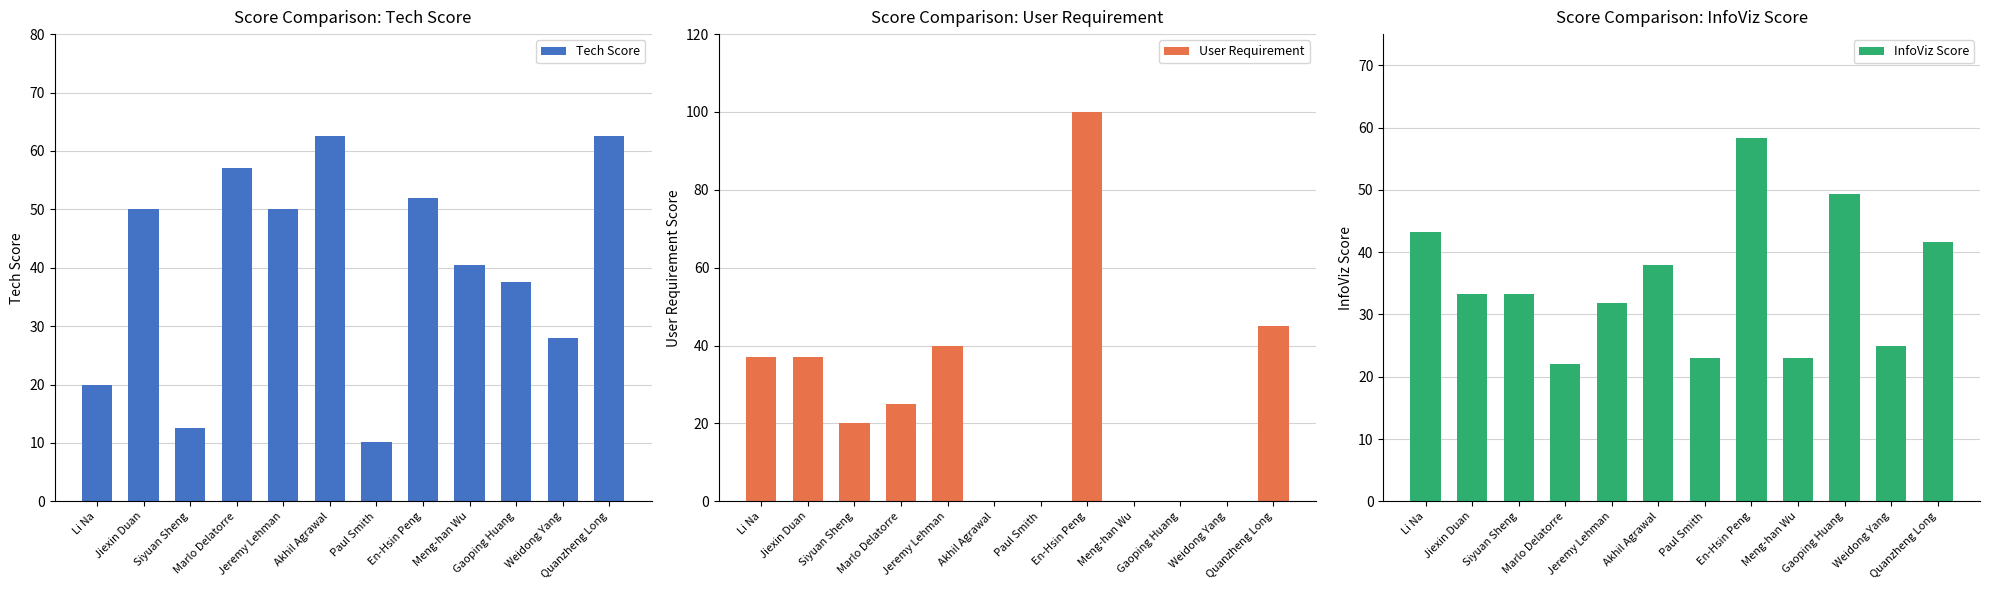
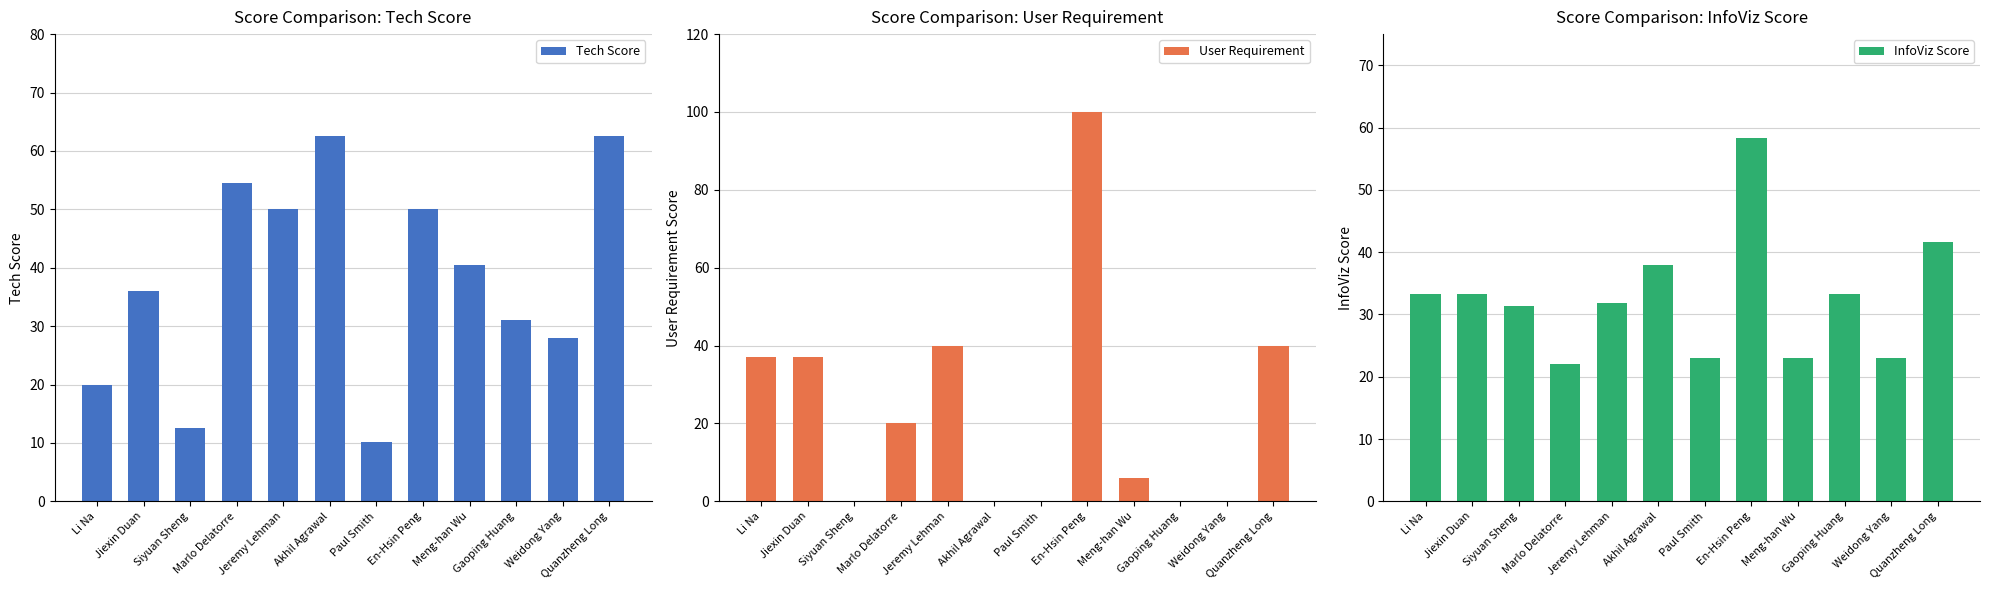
  {
    "Score Comparison: Tech Score": {
      "Li Na": 20,
-     "Jiexin Duan": 50,
+     "Jiexin Duan": 36,
      "Siyuan Sheng": 13,
-     "Marlo Delatorre": 57,
+     "Marlo Delatorre": 55,
      "Jeremy Lehman": 50,
      "Akhil Agrawal": 63,
      "Paul Smith": 10,
-     "En-Hsin Peng": 52,
+     "En-Hsin Peng": 50,
      "Meng-han Wu": 41,
-     "Gaoping Huang": 38,
+     "Gaoping Huang": 31,
      "Weidong Yang": 28,
      "Quanzheng Long": 63
    },
    "Score Comparison: User Requirement": {
      "Li Na": 37,
      "Jiexin Duan": 37,
-     "Siyuan Sheng": 20,
-     "Marlo Delatorre": 25,
+     "Siyuan Sheng": 0,
+     "Marlo Delatorre": 20,
      "Jeremy Lehman": 40,
      "Akhil Agrawal": 0,
      "Paul Smith": 0,
      "En-Hsin Peng": 100,
-     "Meng-han Wu": 0,
+     "Meng-han Wu": 6,
      "Gaoping Huang": 0,
      "Weidong Yang": 0,
-     "Quanzheng Long": 45
+     "Quanzheng Long": 40
    },
    "Score Comparison: InfoViz Score": {
-     "Li Na": 43,
+     "Li Na": 33,
      "Jiexin Duan": 33,
-     "Siyuan Sheng": 33,
+     "Siyuan Sheng": 31,
      "Marlo Delatorre": 22,
      "Jeremy Lehman": 32,
      "Akhil Agrawal": 38,
      "Paul Smith": 23,
      "En-Hsin Peng": 58,
      "Meng-han Wu": 23,
-     "Gaoping Huang": 49,
-     "Weidong Yang": 25,
+     "Gaoping Huang": 33,
+     "Weidong Yang": 23,
      "Quanzheng Long": 42
    }
  }
